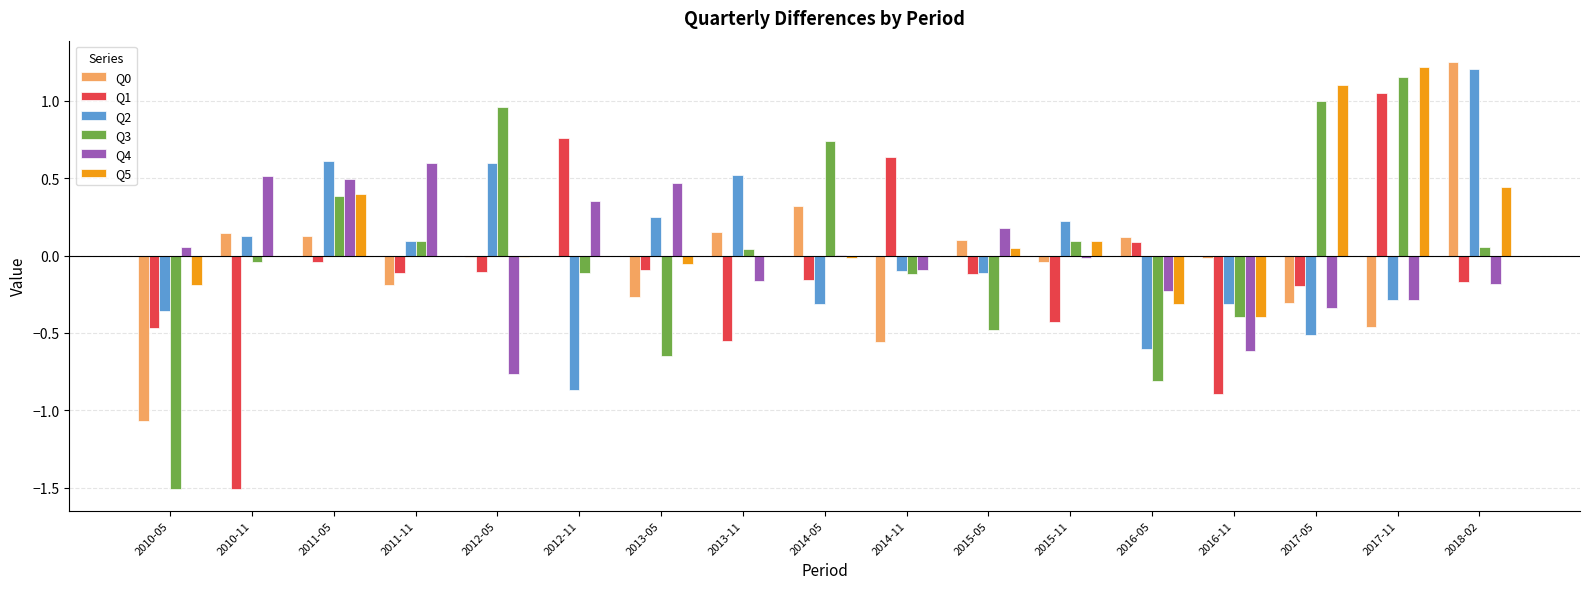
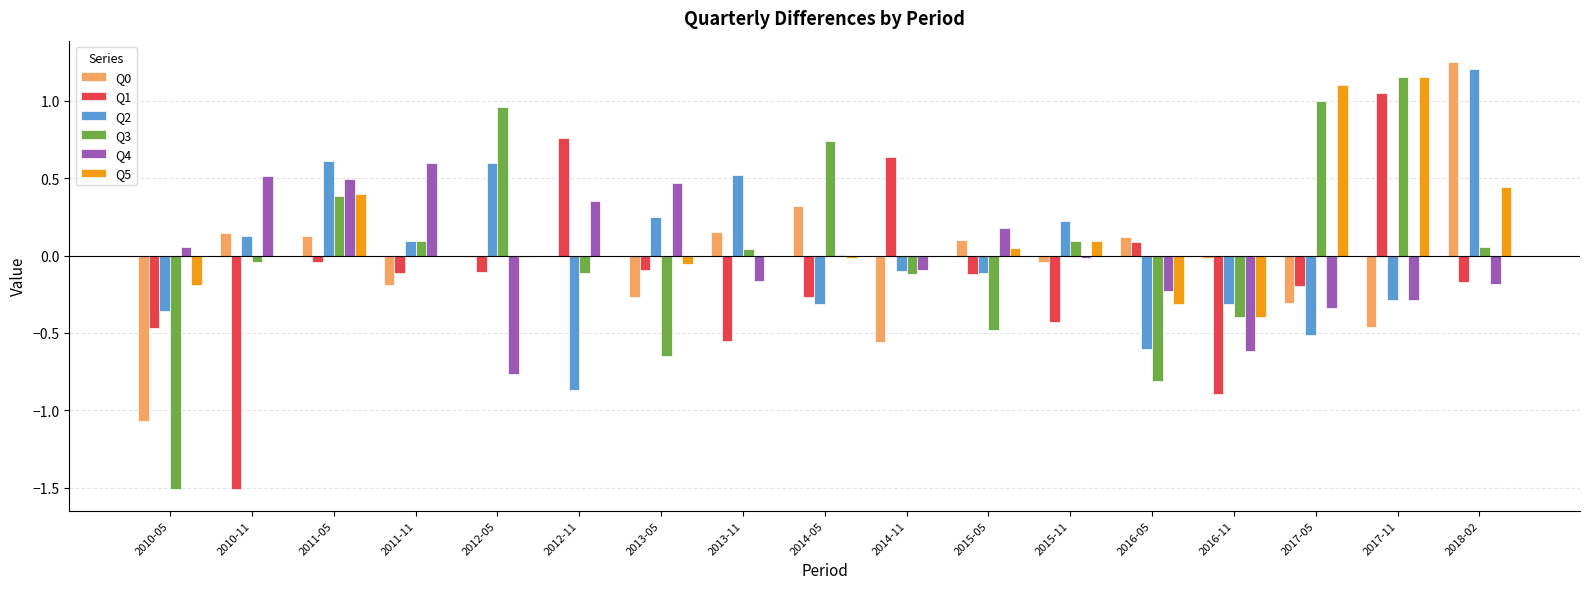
  {
    "Q0": {
      "2010-05": -1.07,
      "2010-11": 0.14,
      "2011-05": 0.13,
      "2011-11": -0.19,
      "2013-05": -0.27,
      "2013-11": 0.15,
      "2014-05": 0.32,
      "2014-11": -0.56,
      "2015-05": 0.10,
      "2015-11": -0.04,
      "2016-05": 0.12,
      "2017-05": -0.31,
      "2017-11": -0.46,
      "2018-02": 1.25
    },
    "Q1": {
      "2010-05": -0.47,
      "2010-11": -1.51,
      "2011-05": -0.04,
      "2011-11": -0.12,
      "2012-05": -0.10,
      "2012-11": 0.76,
      "2013-05": -0.09,
      "2013-11": -0.55,
-     "2014-05": -0.16,
+     "2014-05": -0.27,
      "2014-11": 0.64,
      "2015-05": -0.12,
      "2015-11": -0.43,
      "2016-05": 0.09,
      "2016-11": -0.89,
      "2017-05": -0.20,
      "2017-11": 1.05,
      "2018-02": -0.17
    },
    "Q2": {
      "2010-05": -0.36,
      "2010-11": 0.13,
      "2011-05": 0.61,
      "2011-11": 0.09,
      "2012-05": 0.60,
      "2012-11": -0.87,
      "2013-05": 0.25,
      "2013-11": 0.52,
      "2014-05": -0.31,
      "2014-11": -0.10,
      "2015-05": -0.11,
      "2015-11": 0.23,
      "2016-05": -0.60,
      "2016-11": -0.31,
      "2017-05": -0.51,
      "2017-11": -0.29,
      "2018-02": 1.20
    },
    "Q3": {
      "2010-05": -1.51,
      "2010-11": -0.04,
      "2011-05": 0.38,
      "2011-11": 0.10,
      "2012-05": 0.96,
      "2012-11": -0.11,
      "2013-05": -0.65,
      "2013-11": 0.04,
      "2014-05": 0.74,
      "2014-11": -0.12,
      "2015-05": -0.48,
      "2015-11": 0.10,
      "2016-05": -0.81,
      "2016-11": -0.40,
      "2017-05": 1.00,
      "2017-11": 1.15,
      "2018-02": 0.05
    },
    "Q4": {
      "2010-05": 0.05,
      "2010-11": 0.51,
      "2011-05": 0.49,
      "2011-11": 0.60,
      "2012-05": -0.77,
      "2012-11": 0.35,
      "2013-05": 0.47,
      "2013-11": -0.16,
      "2014-11": -0.09,
      "2015-05": 0.18,
      "2016-05": -0.23,
      "2016-11": -0.61,
      "2017-05": -0.34,
      "2017-11": -0.29,
      "2018-02": -0.18
    },
    "Q5": {
      "2010-05": -0.19,
      "2010-11": 0.00,
      "2011-05": 0.40,
      "2011-11": 0.00,
      "2012-11": 0.00,
      "2013-05": -0.06,
      "2013-11": 0.00,
      "2014-05": -0.02,
      "2014-11": 0.00,
      "2015-05": 0.05,
      "2015-11": 0.10,
      "2016-05": -0.32,
      "2016-11": -0.40,
      "2017-05": 1.10,
-     "2017-11": 1.22,
+     "2017-11": 1.15,
      "2018-02": 0.44
    }
  }
